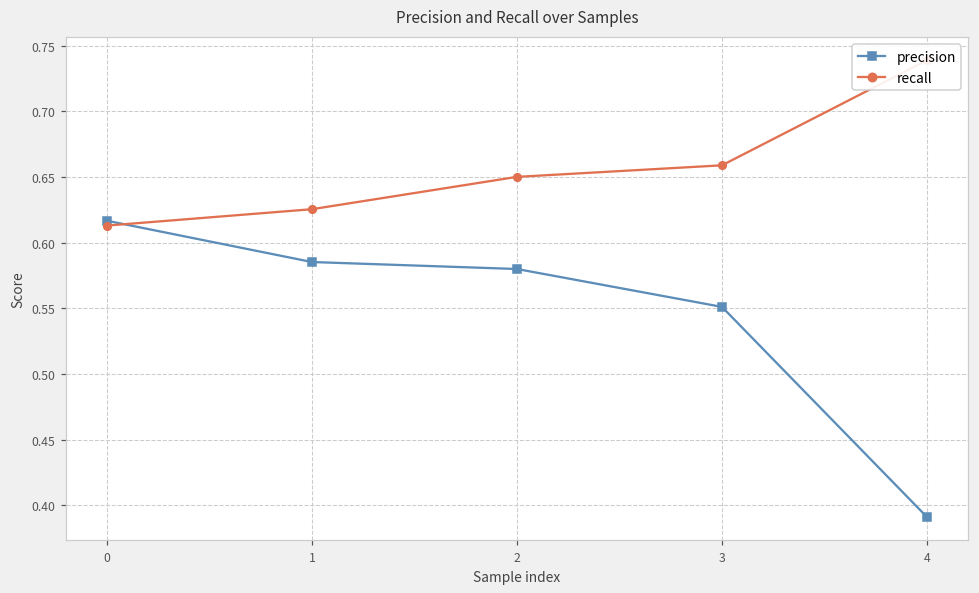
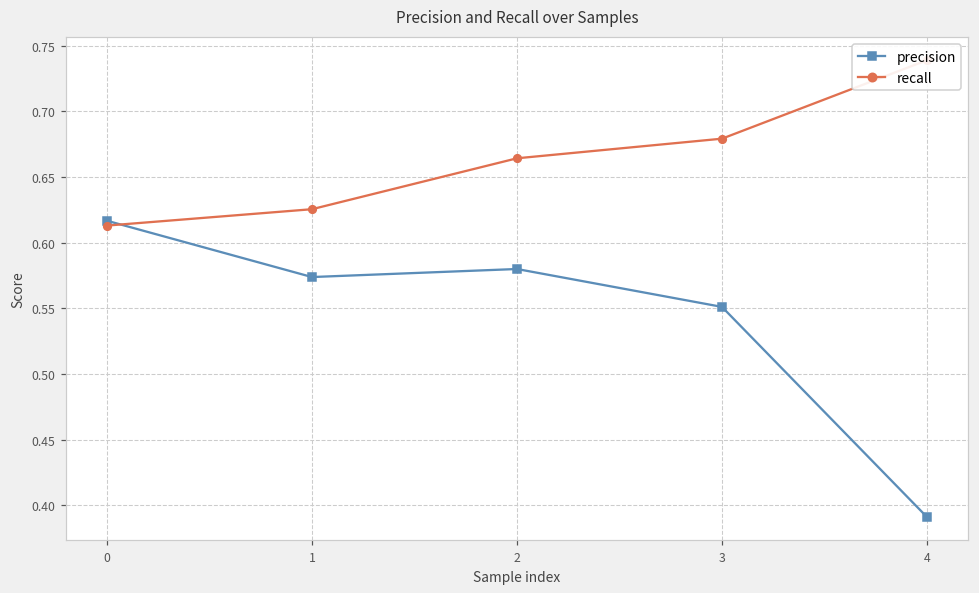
  {
    "precision": {
      "0": 0.617,
-     "1": 0.585,
+     "1": 0.574,
      "2": 0.580,
      "3": 0.551,
      "4": 0.391
    },
    "recall": {
      "0": 0.613,
      "1": 0.625,
-     "2": 0.650,
-     "3": 0.659
+     "2": 0.664,
+     "3": 0.679
    }
  }
